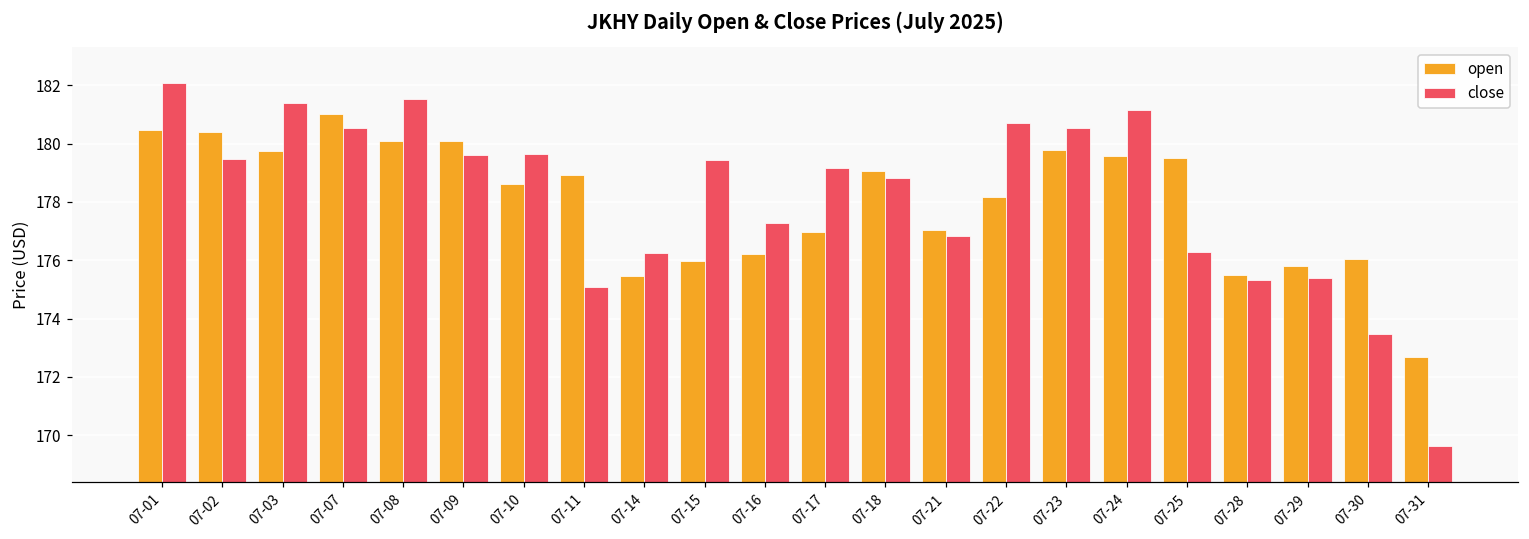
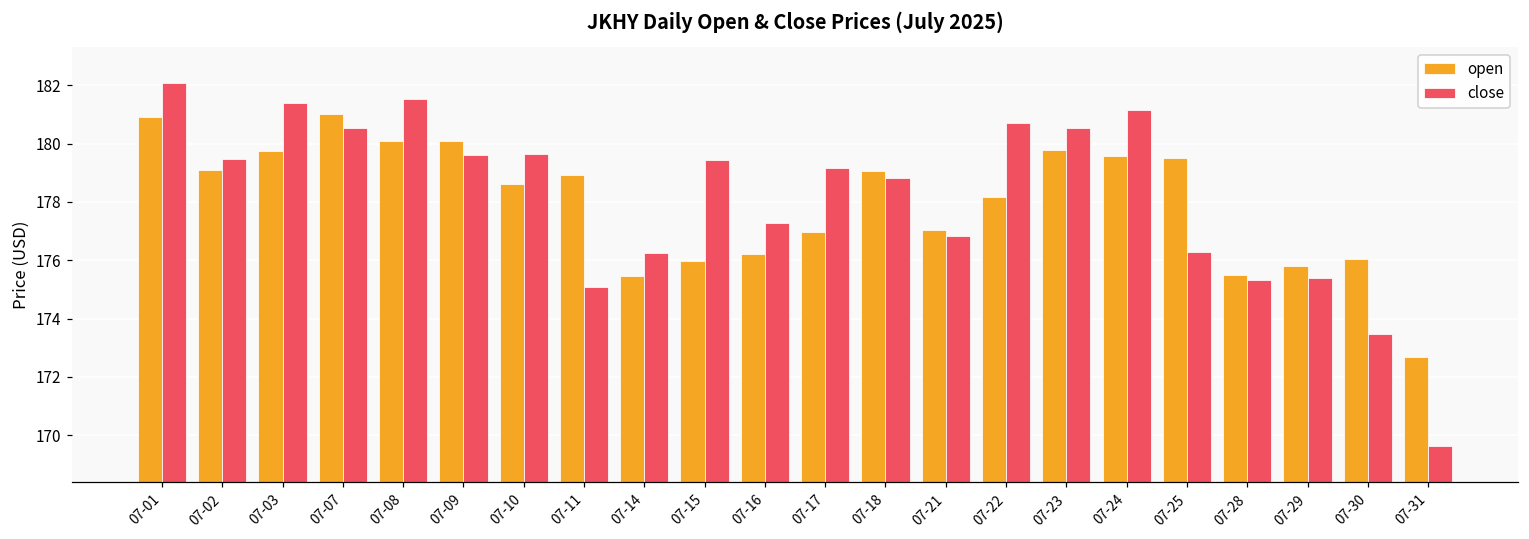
  {
    "open": {
-     "07-01": 180.5,
-     "07-02": 180.4,
+     "07-01": 180.9,
+     "07-02": 179.1,
      "07-03": 179.8,
      "07-07": 181.0,
      "07-08": 180.1,
      "07-09": 180.1,
      "07-10": 178.6,
      "07-11": 178.9,
      "07-14": 175.5,
      "07-15": 176.0,
      "07-16": 176.2,
      "07-17": 177.0,
      "07-18": 179.1,
      "07-21": 177.0,
      "07-22": 178.2,
      "07-23": 179.8,
      "07-24": 179.6,
      "07-25": 179.5,
      "07-28": 175.5,
      "07-29": 175.8,
      "07-30": 176.0,
      "07-31": 172.7
    },
    "close": {
      "07-01": 182.1,
      "07-02": 179.5,
      "07-03": 181.4,
      "07-07": 180.5,
      "07-08": 181.5,
      "07-09": 179.6,
      "07-10": 179.6,
      "07-11": 175.1,
      "07-14": 176.3,
      "07-15": 179.4,
      "07-16": 177.3,
      "07-17": 179.2,
      "07-18": 178.8,
      "07-21": 176.8,
      "07-22": 180.7,
      "07-23": 180.6,
      "07-24": 181.2,
      "07-25": 176.3,
      "07-28": 175.3,
      "07-29": 175.4,
      "07-30": 173.5,
      "07-31": 169.6
    }
  }
